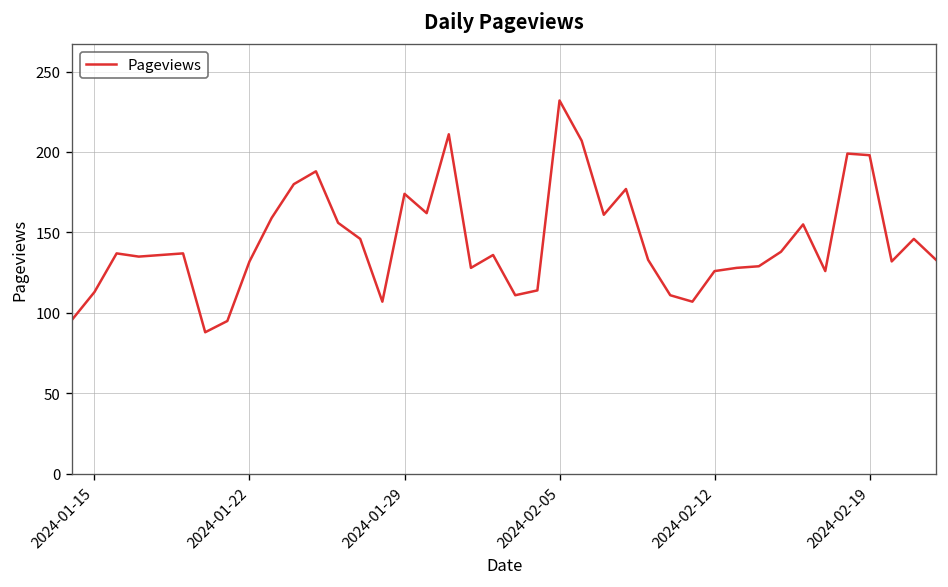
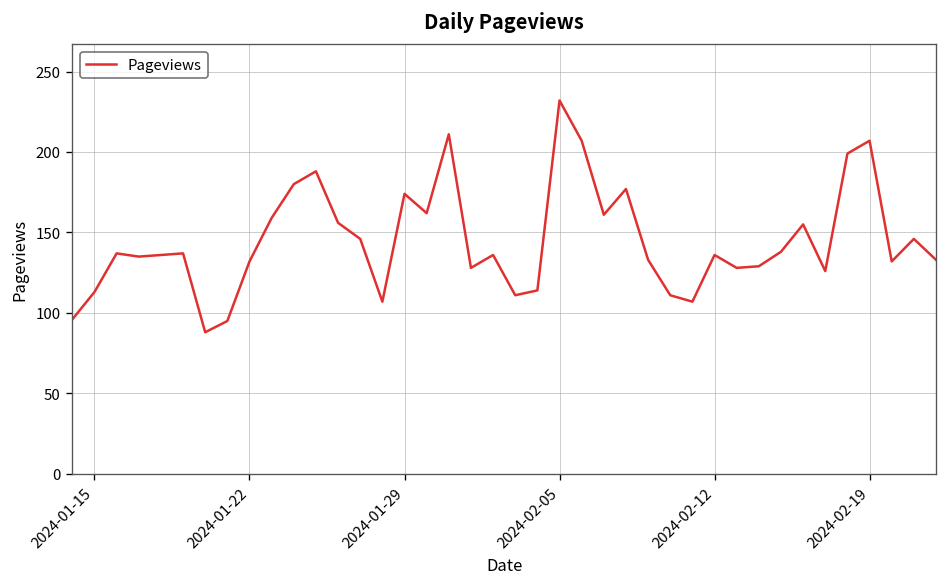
  {
    "2024-01-15": 113,
    "2024-01-22": 132,
    "2024-01-29": 174,
    "2024-02-05": 232,
-   "2024-02-12": 126,
-   "2024-02-19": 198
+   "2024-02-12": 136,
+   "2024-02-19": 207
  }
